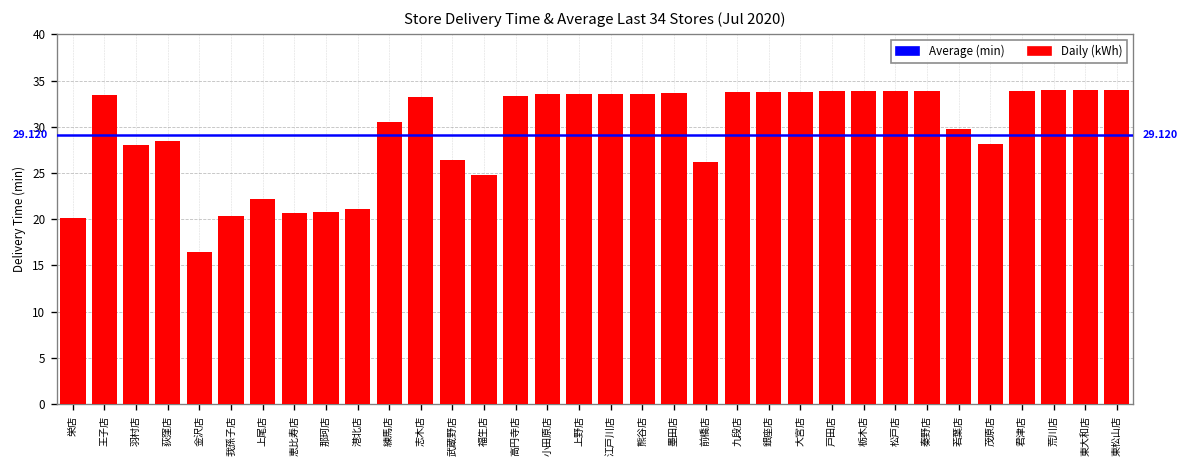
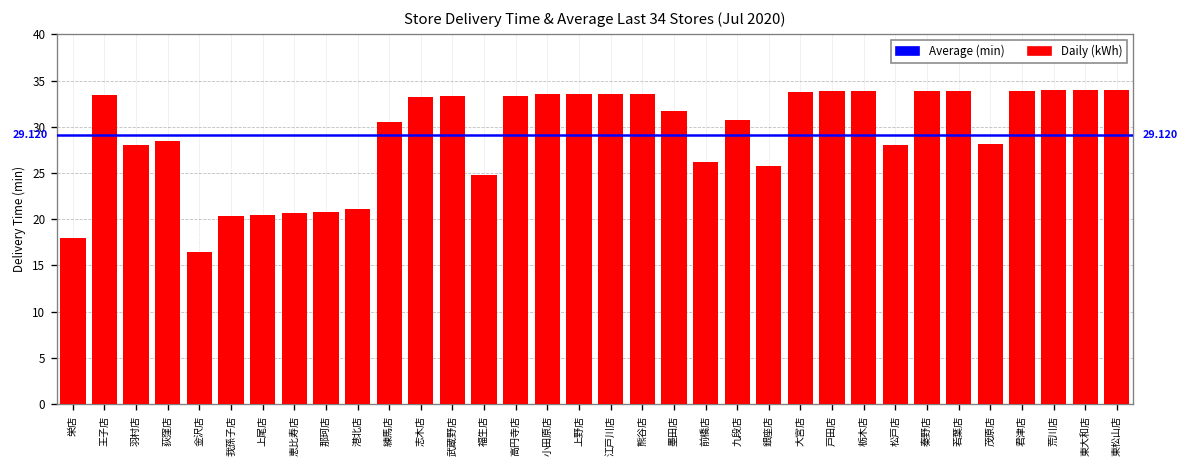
  {
-   "栄店": 20,
+   "栄店": 18,
    "王子店": 33,
    "羽村店": 28,
    "荻窪店": 28,
    "金沢店": 16,
    "我孫子店": 20,
-   "上尾店": 22,
+   "上尾店": 21,
    "恵比寿店": 21,
    "那珂店": 21,
    "港北店": 21,
    "練馬店": 30,
    "志木店": 33,
-   "武蔵野店": 26,
+   "武蔵野店": 33,
    "福生店": 25,
    "高円寺店": 33,
    "小田原店": 34,
    "上野店": 34,
    "江戸川店": 34,
    "熊谷店": 34,
-   "墨田店": 34,
+   "墨田店": 32,
    "前橋店": 26,
-   "九段店": 34,
-   "銀座店": 34,
+   "九段店": 31,
+   "銀座店": 26,
    "大宮店": 34,
    "戸田店": 34,
    "栃木店": 34,
-   "松戸店": 34,
+   "松戸店": 28,
    "秦野店": 34,
-   "若葉店": 30,
+   "若葉店": 34,
    "茂原店": 28,
    "君津店": 34,
    "荒川店": 34,
    "東大和店": 34,
    "東松山店": 34
  }
